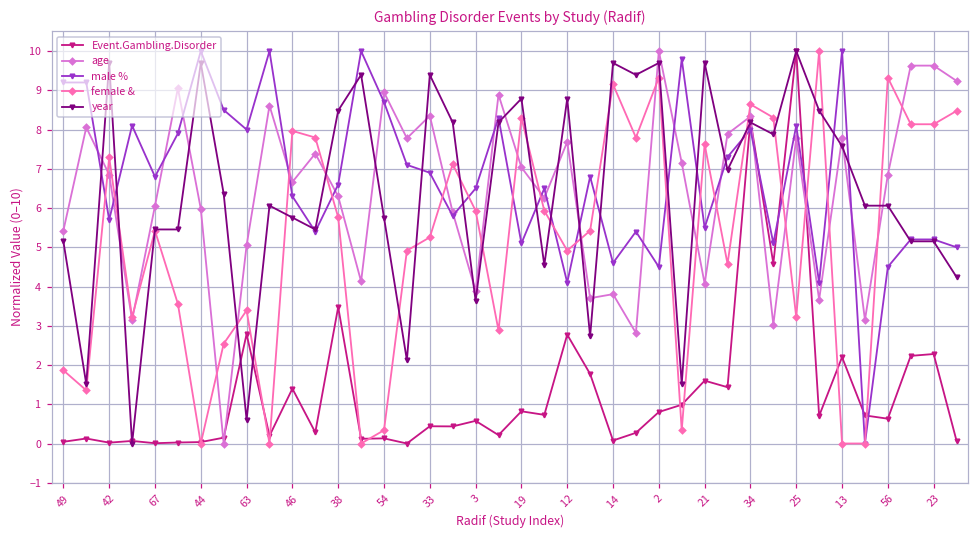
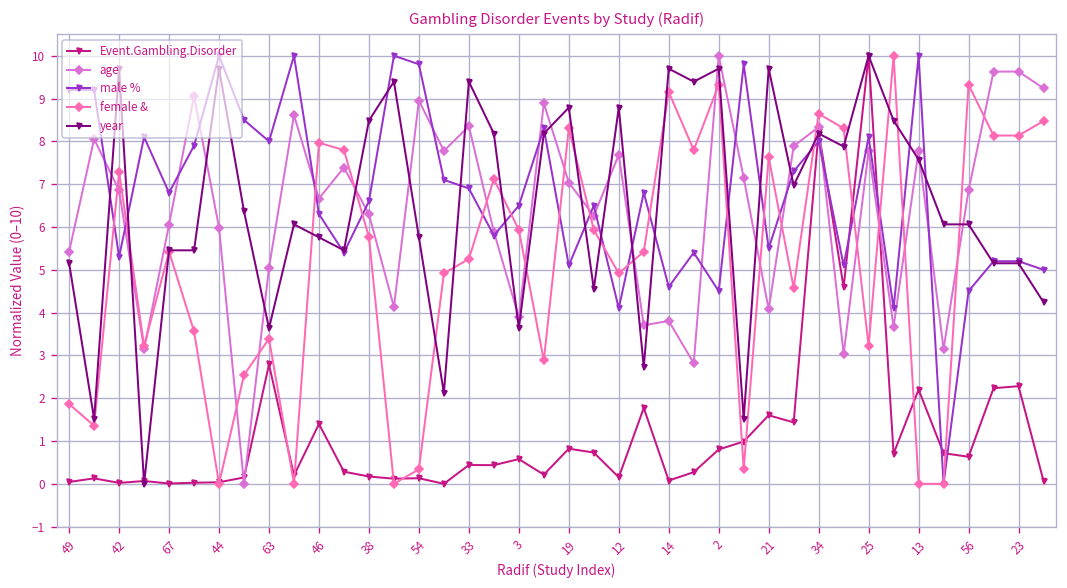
  {
    "Event.Gambling.Disorder": {
      "49": 0.0,
      "42": 0.0,
      "67": 0.0,
      "63": 2.8,
      "46": 1.4,
-     "38": 3.5,
+     "38": 0.2,
      "54": 0.1,
-     "12": 2.8,
+     "12": 0.2,
      "14": 0.1,
      "2": 0.8,
      "56": 0.6
    },
    "male %": {
-     "42": 5.7,
+     "42": 5.3,
      "67": 6.8,
      "63": 8.0,
      "46": 6.3,
      "38": 6.6,
-     "54": 8.7,
+     "54": 9.8,
      "12": 4.1,
      "14": 4.6,
      "2": 4.5,
      "34": 8.0,
      "56": 4.5
    },
    "year": {
      "49": 5.2,
-     "63": 0.6,
+     "63": 3.6,
      "46": 5.8,
      "38": 8.5,
      "54": 5.8,
      "12": 8.8,
      "14": 9.7,
      "2": 9.7,
      "56": 6.1
    }
  }
